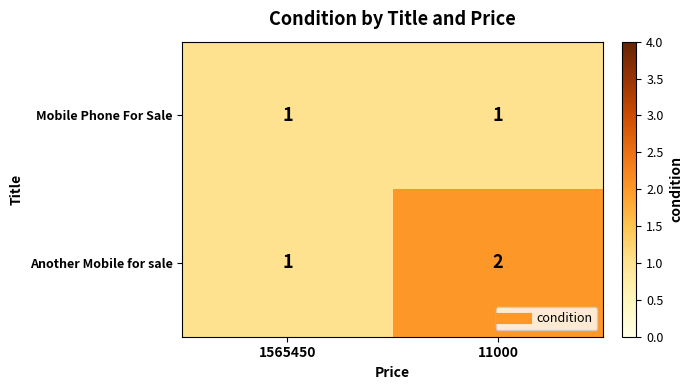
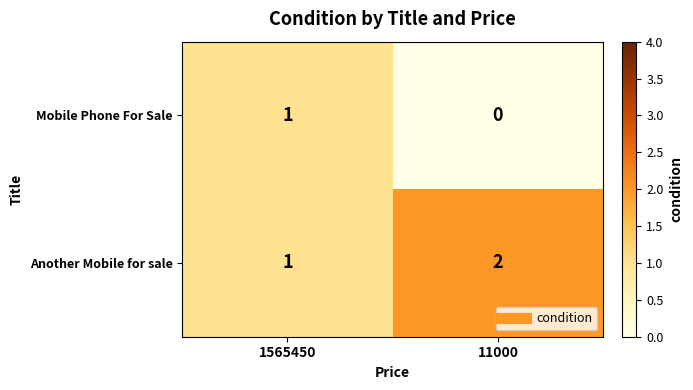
  {
    "Mobile Phone For Sale": {
      "1565450": 1,
-     "11000": 1
+     "11000": 0
    },
    "Another Mobile for sale": {
      "1565450": 1,
      "11000": 2
    }
  }
